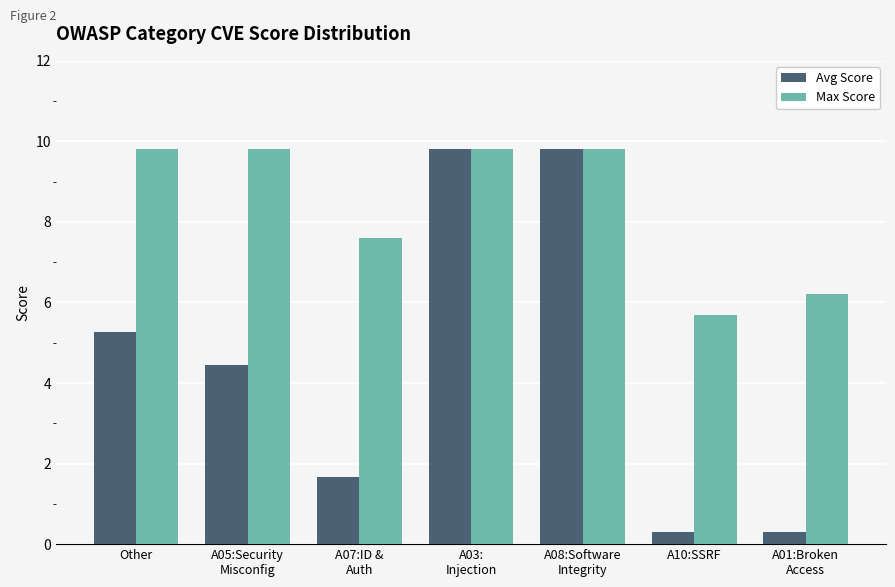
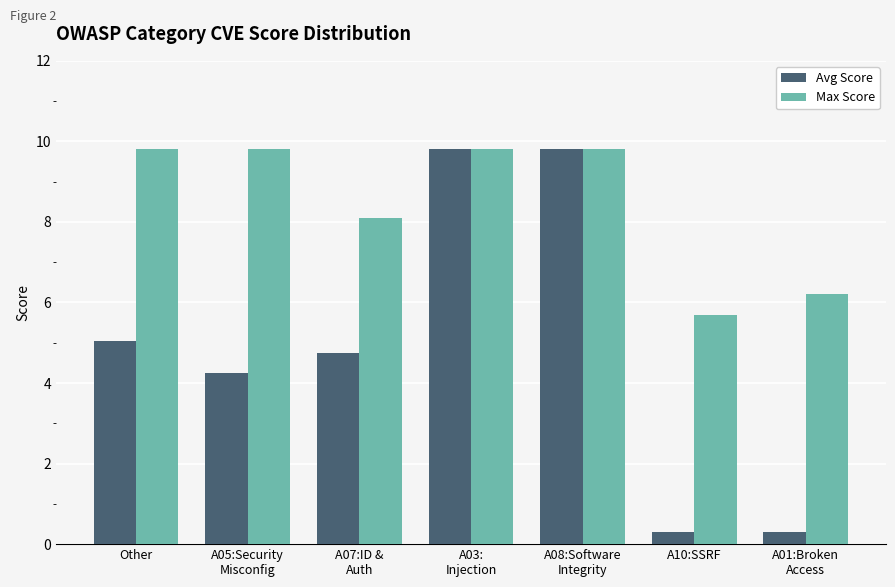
  {
    "Avg Score": {
-     "Other": 5.3,
-     "A05:Security Misconfig": 4.5,
-     "A07:ID & Auth": 1.7,
+     "Other": 5.1,
+     "A05:Security Misconfig": 4.2,
+     "A07:ID & Auth": 4.7,
      "A03: Injection": 9.8,
      "A08:Software Integrity": 9.8,
      "A10:SSRF": 0.3,
      "A01:Broken Access": 0.3
    },
    "Max Score": {
      "Other": 9.8,
      "A05:Security Misconfig": 9.8,
-     "A07:ID & Auth": 7.6,
+     "A07:ID & Auth": 8.1,
      "A03: Injection": 9.8,
      "A08:Software Integrity": 9.8,
      "A10:SSRF": 5.7,
      "A01:Broken Access": 6.2
    }
  }
